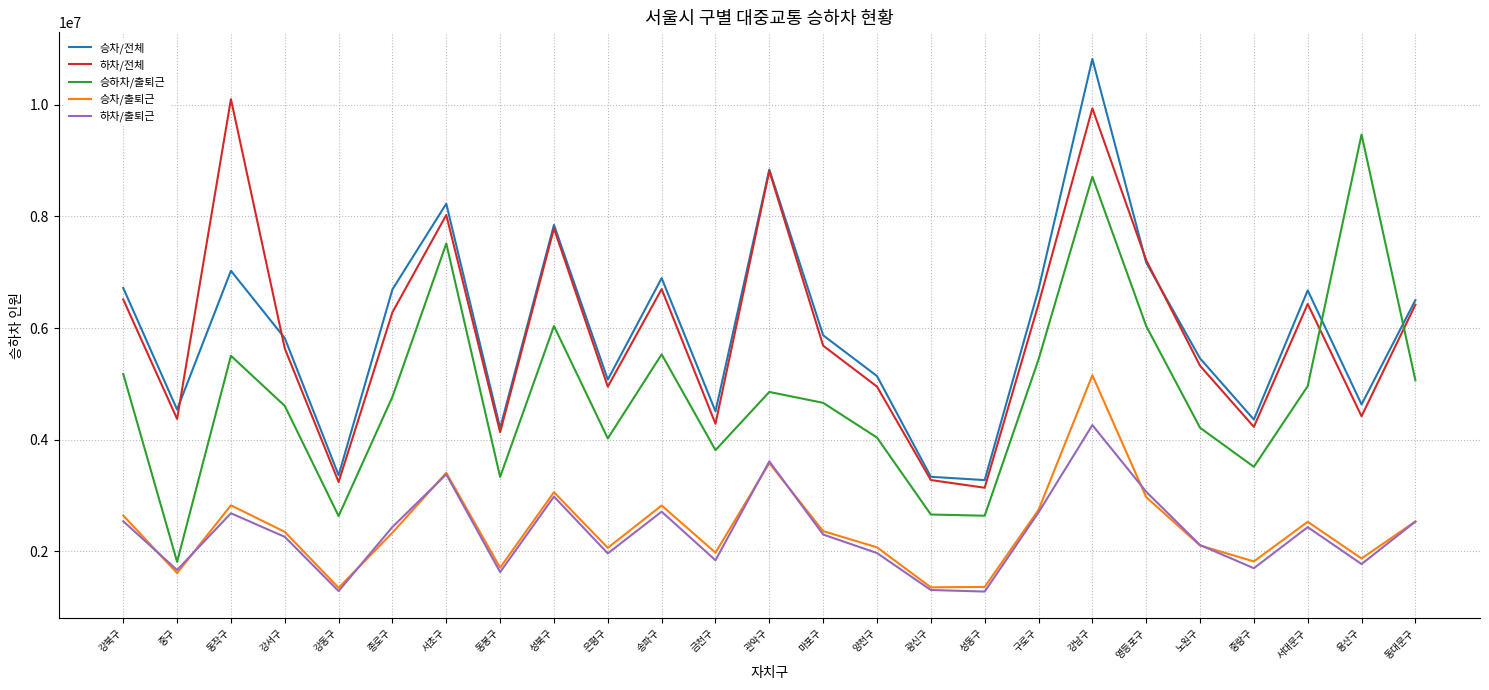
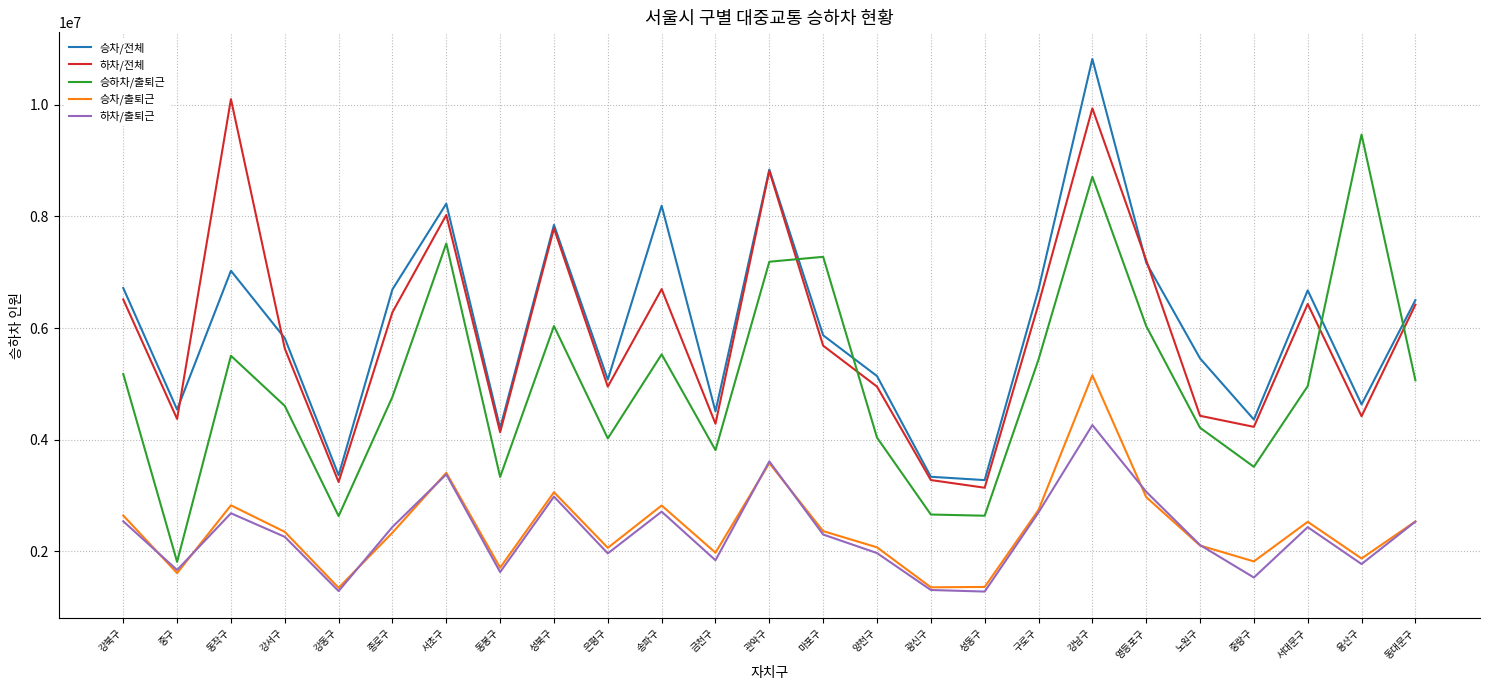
  {
    "승차/전체": {
      "강북구": 6700000,
      "중구": 4500000,
      "동작구": 7000000,
      "강서구": 5800000,
      "강동구": 3400000,
      "종로구": 6700000,
      "서초구": 8200000,
      "동봉구": 4200000,
      "성북구": 7800000,
      "은평구": 5100000,
-     "송파구": 6900000,
+     "송파구": 8200000,
      "금천구": 4500000,
      "마포구": 5900000,
      "양천구": 5100000,
      "광신구": 3300000,
      "성동구": 3300000,
      "구로구": 6700000,
      "강남구": 10800000,
      "노원구": 5500000,
      "중랑구": 4400000,
      "서대문구": 6700000,
      "용산구": 4600000,
      "동대문구": 6500000
    },
    "하차/전체": {
      "강북구": 6500000,
      "중구": 4400000,
      "동작구": 10100000,
      "강서구": 5600000,
      "강동구": 3200000,
      "종로구": 6300000,
      "서초구": 8000000,
      "동봉구": 4100000,
      "성북구": 7800000,
      "은평구": 4900000,
      "송파구": 6700000,
      "금천구": 4300000,
      "마포구": 5700000,
      "양천구": 5000000,
      "광신구": 3300000,
      "성동구": 3100000,
      "구로구": 6400000,
      "강남구": 9900000,
-     "노원구": 5300000,
+     "노원구": 4400000,
      "중랑구": 4200000,
      "서대문구": 6400000,
      "용산구": 4400000,
      "동대문구": 6400000
    },
    "승하차/출퇴근": {
      "강북구": 5200000,
      "중구": 1800000,
      "동작구": 5500000,
      "강서구": 4600000,
      "강동구": 2600000,
      "종로구": 4800000,
      "서초구": 7500000,
      "동봉구": 3300000,
      "성북구": 6000000,
      "은평구": 4000000,
      "송파구": 5500000,
      "금천구": 3800000,
-     "관악구": 4900000,
-     "마포구": 4700000,
+     "관악구": 7200000,
+     "마포구": 7300000,
      "양천구": 4000000,
      "광신구": 2700000,
      "성동구": 2600000,
      "구로구": 5400000,
      "강남구": 8700000,
      "영등포구": 6000000,
      "노원구": 4200000,
      "중랑구": 3500000,
      "서대문구": 5000000,
      "용산구": 9500000,
      "동대문구": 5100000
    },
    "승차/출퇴근": {
      "강북구": 2600000,
      "중구": 1600000,
      "동작구": 2800000,
      "강서구": 2300000,
      "강동구": 1300000,
      "종로구": 2300000,
      "동봉구": 1700000,
      "성북구": 3100000,
      "은평구": 2100000,
      "송파구": 2800000,
      "금천구": 2000000,
      "마포구": 2400000,
      "양천구": 2100000,
      "광신구": 1400000,
      "성동구": 1400000,
      "강남구": 5200000,
      "영등포구": 3000000,
      "중랑구": 1800000,
      "서대문구": 2500000,
      "용산구": 1900000
    },
    "하차/출퇴근": {
      "강북구": 2500000,
      "중구": 1700000,
      "동작구": 2700000,
      "강서구": 2300000,
      "강동구": 1300000,
      "종로구": 2400000,
      "동봉구": 1600000,
      "성북구": 3000000,
      "은평구": 2000000,
      "송파구": 2700000,
      "금천구": 1800000,
      "마포구": 2300000,
      "양천구": 2000000,
      "광신구": 1300000,
      "성동구": 1300000,
      "강남구": 4300000,
      "영등포구": 3100000,
-     "중랑구": 1700000,
+     "중랑구": 1500000,
      "서대문구": 2400000,
      "용산구": 1800000
    }
  }
